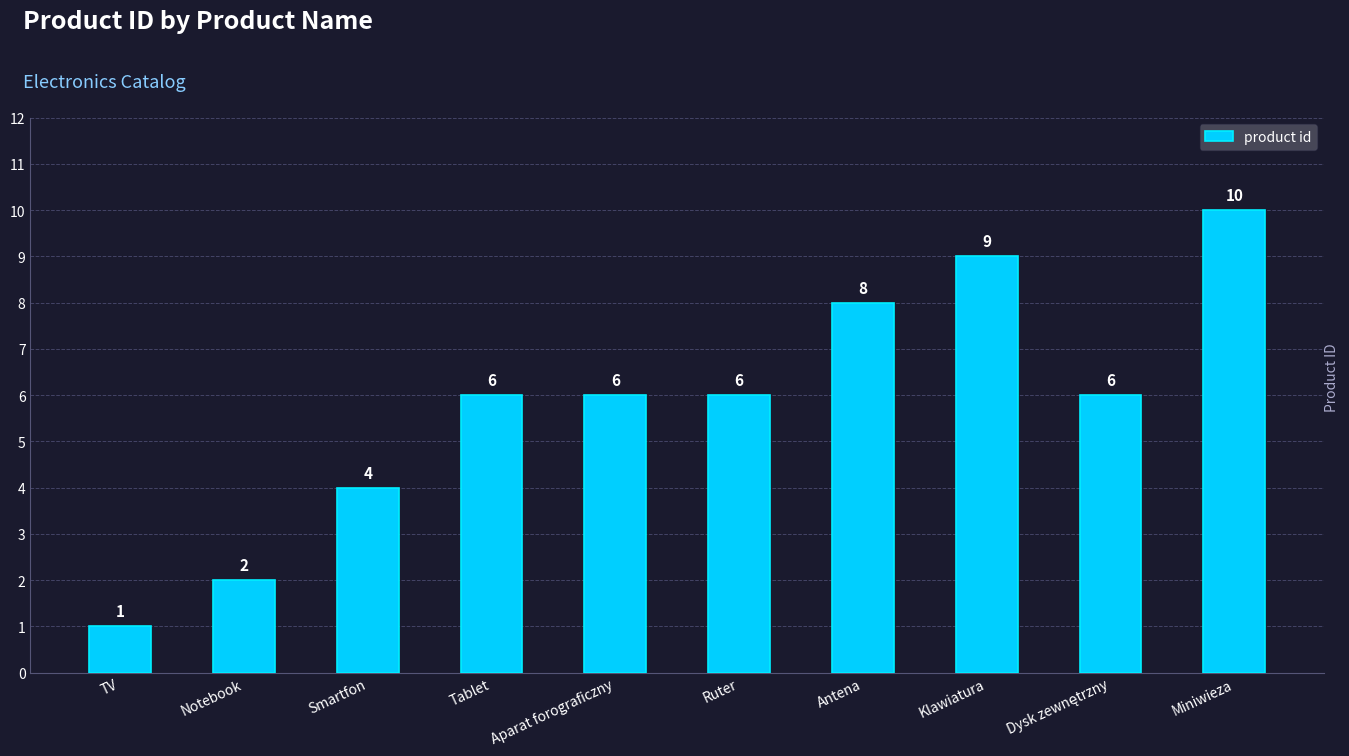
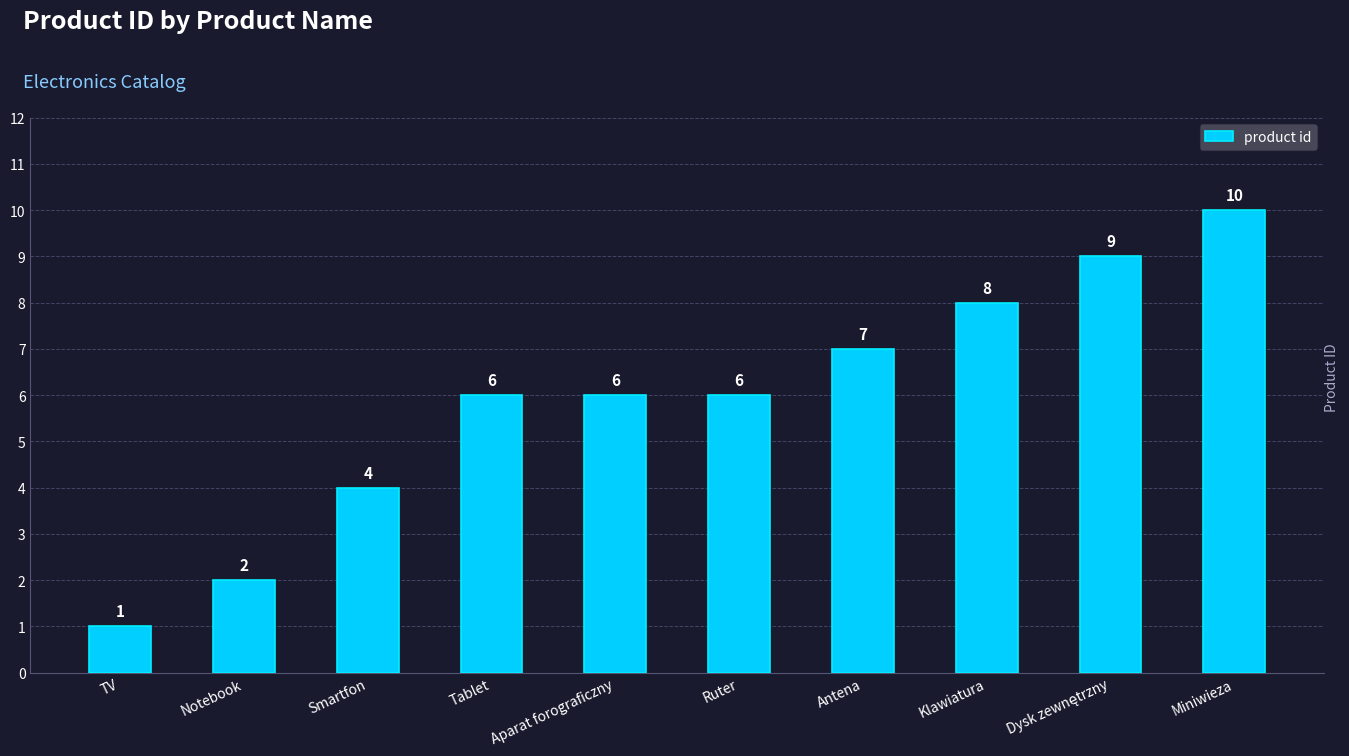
  {
    "TV": 1,
    "Notebook": 2,
    "Smartfon": 4,
    "Tablet": 6,
    "Aparat forograficzny": 6,
    "Ruter": 6,
-   "Antena": 8,
-   "Klawiatura": 9,
-   "Dysk zewnętrzny": 6,
+   "Antena": 7,
+   "Klawiatura": 8,
+   "Dysk zewnętrzny": 9,
    "Miniwieza": 10
  }
